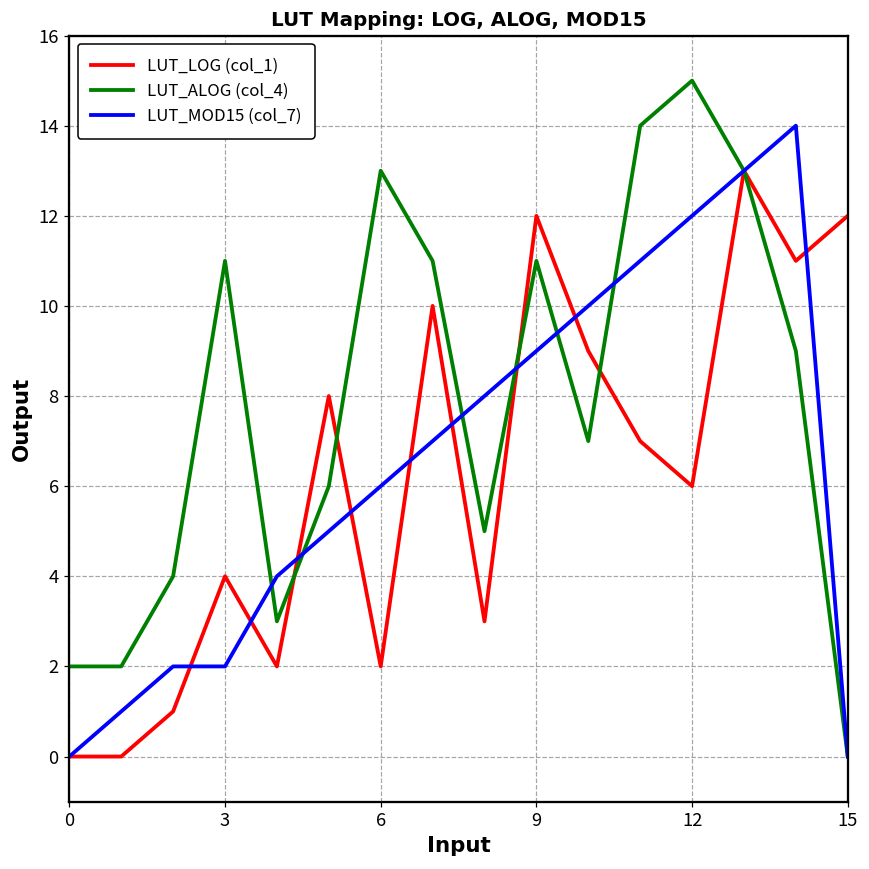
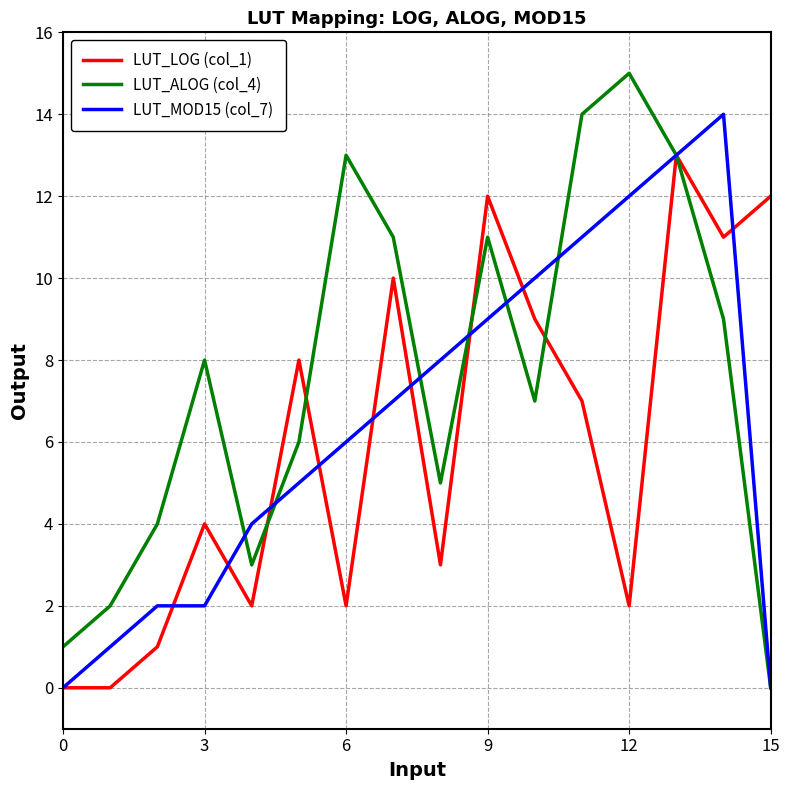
  {
    "LUT_LOG (col_1)": {
      "3": 4,
      "6": 2,
      "9": 12,
-     "12": 6,
+     "12": 2,
      "15": 12
    },
    "LUT_ALOG (col_4)": {
-     "0": 2,
-     "3": 11,
+     "0": 1,
+     "3": 8,
      "6": 13,
      "9": 11,
      "12": 15
    },
    "LUT_MOD15 (col_7)": {
      "3": 2,
      "6": 6,
      "9": 9,
      "12": 12
    }
  }
